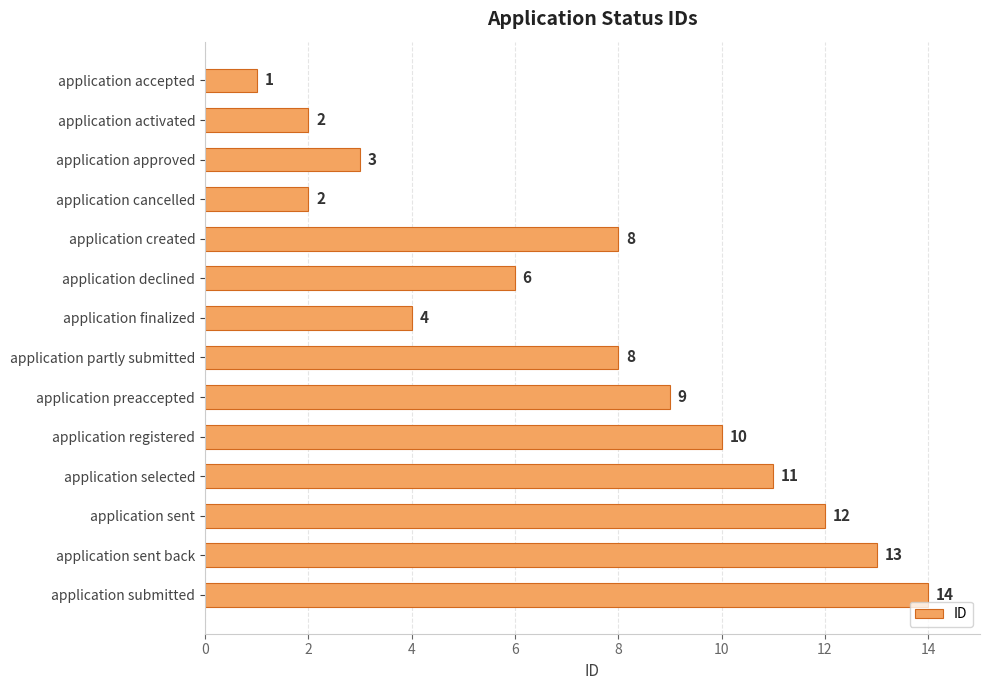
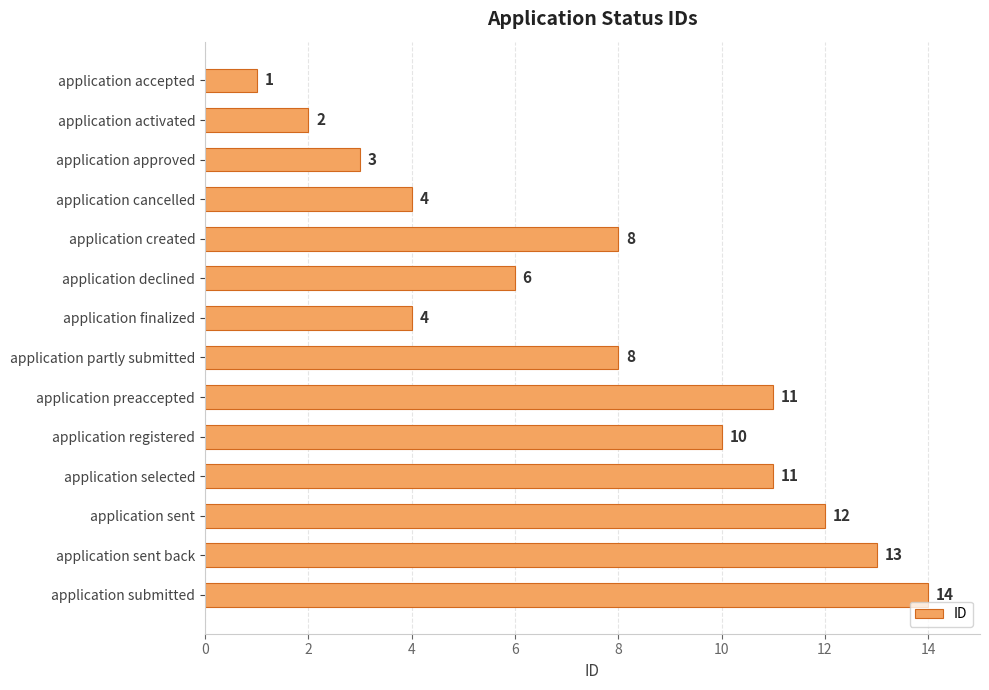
  {
    "application accepted": 1,
    "application activated": 2,
    "application approved": 3,
-   "application cancelled": 2,
+   "application cancelled": 4,
    "application created": 8,
    "application declined": 6,
    "application finalized": 4,
    "application partly submitted": 8,
-   "application preaccepted": 9,
+   "application preaccepted": 11,
    "application registered": 10,
    "application selected": 11,
    "application sent": 12,
    "application sent back": 13
  }
